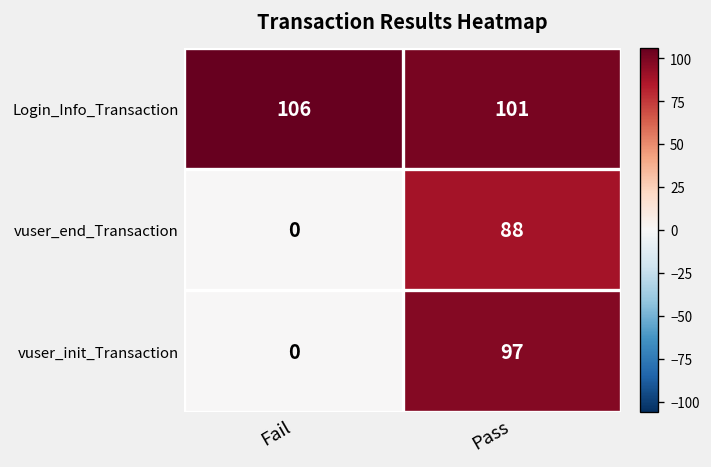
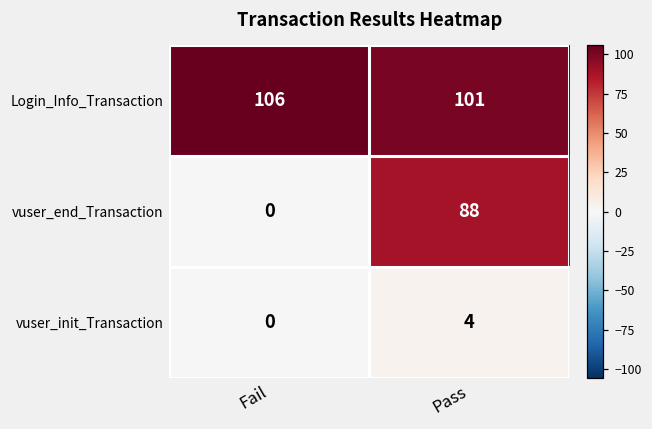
  {
    "Login_Info_Transaction": {
      "Fail": 106,
      "Pass": 101
    },
    "vuser_end_Transaction": {
      "Fail": 0,
      "Pass": 88
    },
    "vuser_init_Transaction": {
      "Fail": 0,
-     "Pass": 97
+     "Pass": 4
    }
  }
